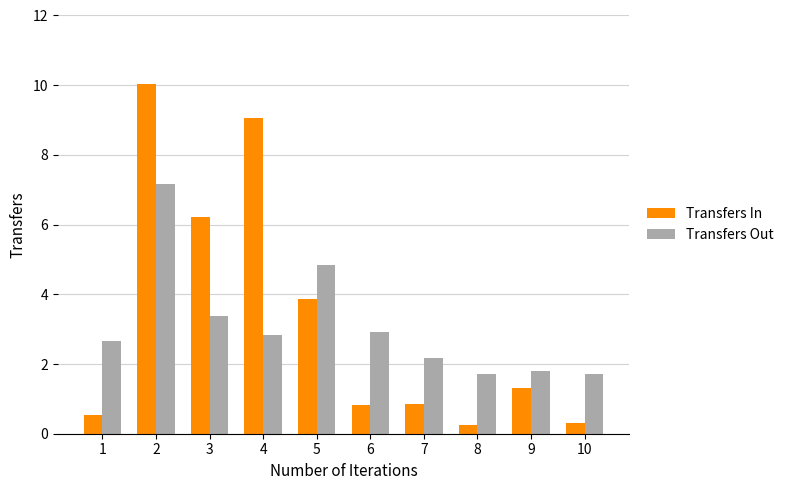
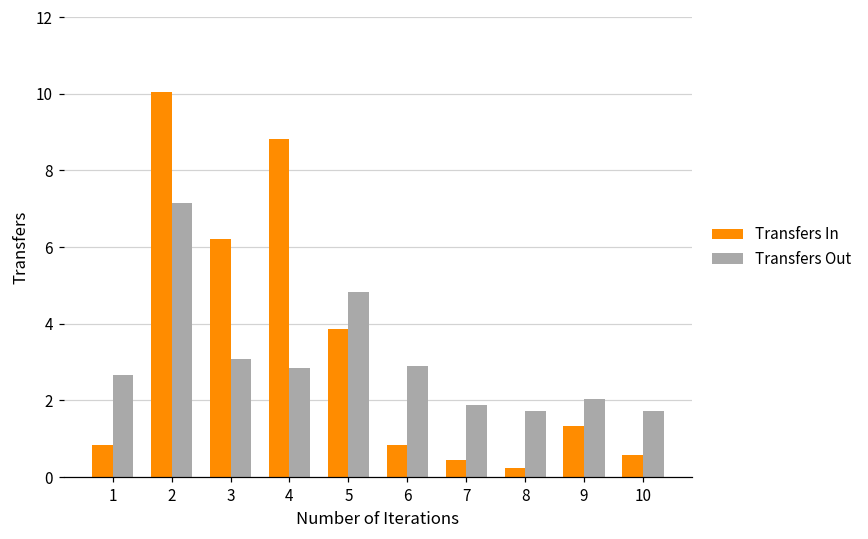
  {
    "Transfers In": {
-     "1": 0.5,
+     "1": 0.8,
      "2": 10.0,
      "3": 6.2,
-     "4": 9.1,
+     "4": 8.8,
      "5": 3.9,
      "6": 0.8,
-     "7": 0.9,
+     "7": 0.4,
      "8": 0.2,
      "9": 1.3,
-     "10": 0.3
+     "10": 0.6
    },
    "Transfers Out": {
      "1": 2.7,
      "2": 7.2,
-     "3": 3.4,
+     "3": 3.1,
      "4": 2.8,
      "5": 4.8,
      "6": 2.9,
-     "7": 2.2,
+     "7": 1.9,
      "8": 1.7,
-     "9": 1.8,
+     "9": 2.0,
      "10": 1.7
    }
  }
